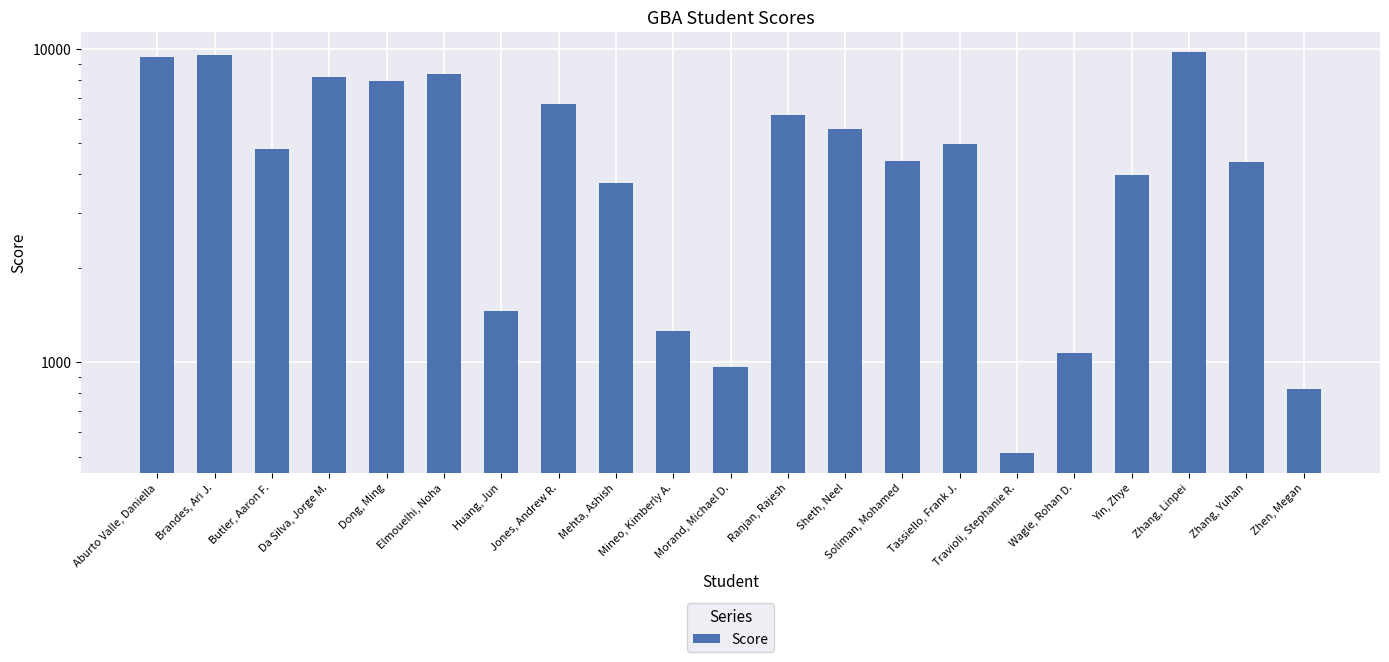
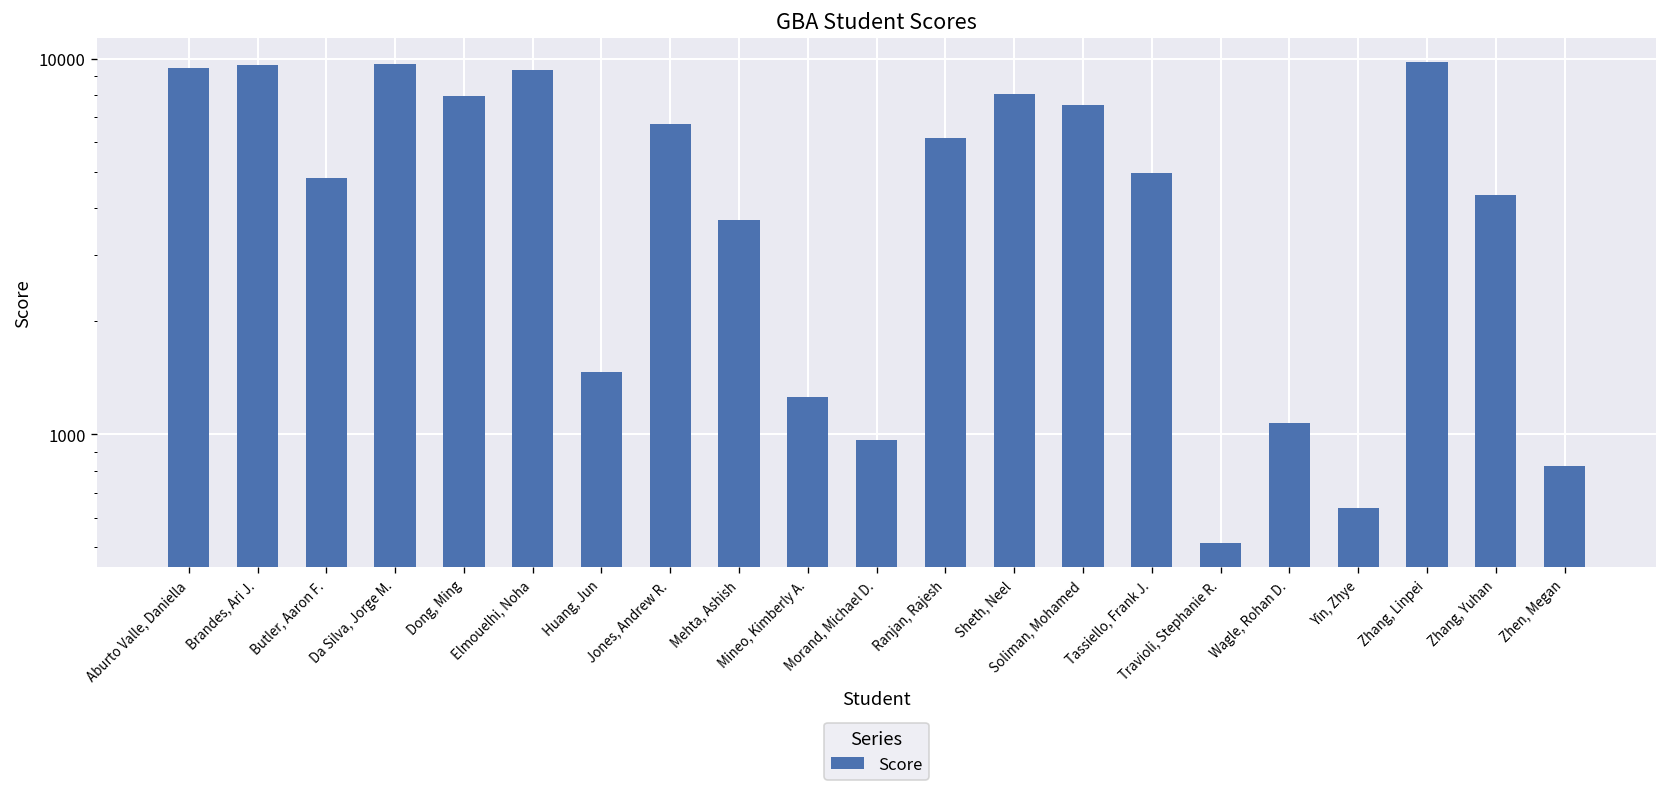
  {
    "Aburto Valle, Daniella": 9400,
    "Brandes, Ari J.": 9600,
    "Butler, Aaron F.": 4800,
-   "Da Silva, Jorge M.": 8200,
+   "Da Silva, Jorge M.": 9700,
    "Dong, Ming": 7900,
-   "Elmouelhi, Noha": 8300,
+   "Elmouelhi, Noha": 9400,
    "Huang, Jun": 1500,
    "Jones, Andrew R.": 6700,
    "Mehta, Ashish": 3700,
    "Mineo, Kimberly A.": 1260,
    "Morand, Michael D.": 970,
    "Ranjan, Rajesh": 6200,
-   "Sheth, Neel": 5600,
-   "Soliman, Mohamed": 4400,
+   "Sheth, Neel": 8100,
+   "Soliman, Mohamed": 7500,
    "Tassiello, Frank J.": 5000,
    "Travioli, Stephanie R.": 520,
    "Wagle, Rohan D.": 1070,
-   "Yin, Zhye": 4000,
+   "Yin, Zhye": 640,
    "Zhang, Linpei": 9800,
    "Zhang, Yuhan": 4300,
    "Zhen, Megan": 820
  }
